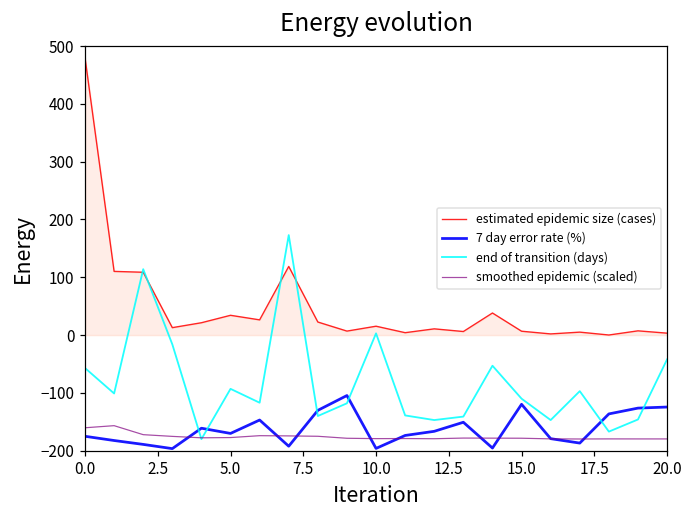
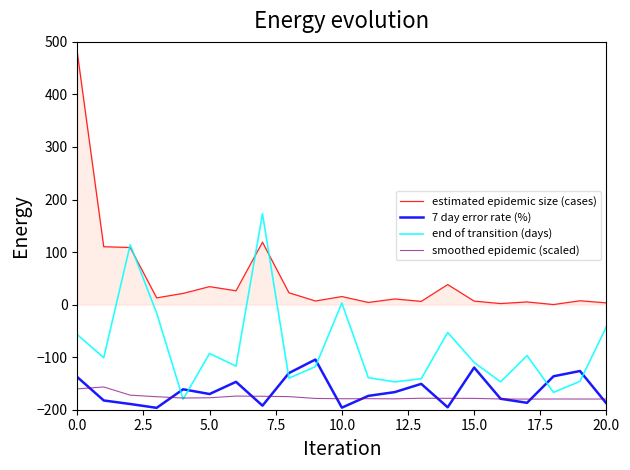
  {
    "estimated epidemic size (cases)": {
      "0.0": 480,
      "5.0": 30,
      "10.0": 20,
      "15.0": 10,
      "20.0": 0
    },
    "7 day error rate (%)": {
-     "0.0": -180,
+     "0.0": -140,
      "5.0": -170,
      "10.0": -200,
      "15.0": -120,
-     "20.0": -120
+     "20.0": -190
    },
    "end of transition (days)": {
      "0.0": -60,
      "5.0": -90,
      "10.0": 0,
      "15.0": -110,
      "20.0": -40
    },
    "smoothed epidemic (scaled)": {
      "0.0": -160,
      "5.0": -180,
      "10.0": -180,
      "15.0": -180,
      "20.0": -180
    }
  }
